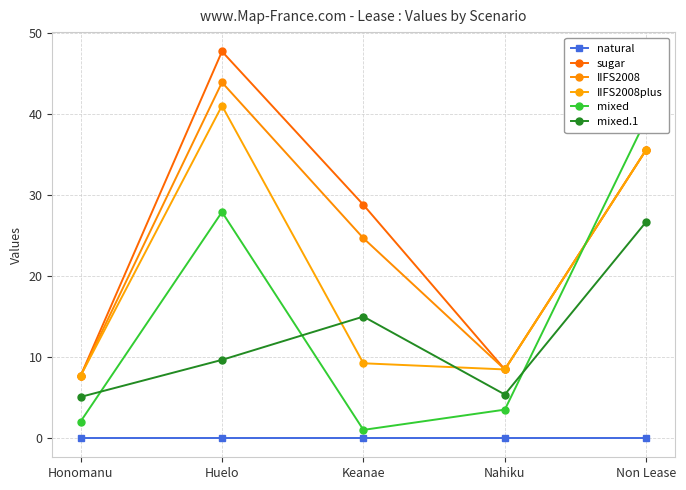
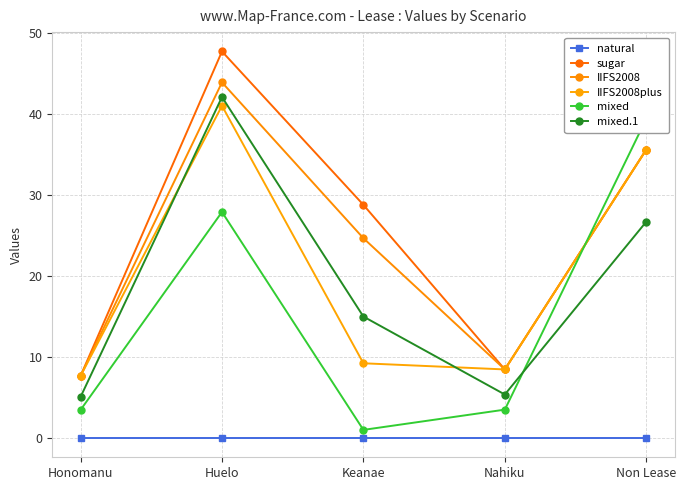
  {
    "natural": {
      "Honomanu": 0,
      "Huelo": 0,
      "Keanae": 0,
      "Nahiku": 0,
      "Non Lease": 0
    },
    "mixed": {
-     "Honomanu": 2,
+     "Honomanu": 3,
      "Huelo": 28,
      "Keanae": 1,
      "Nahiku": 3
    },
    "mixed.1": {
      "Honomanu": 5,
-     "Huelo": 10,
+     "Huelo": 42,
      "Keanae": 15,
      "Nahiku": 5,
      "Non Lease": 27
    }
  }
